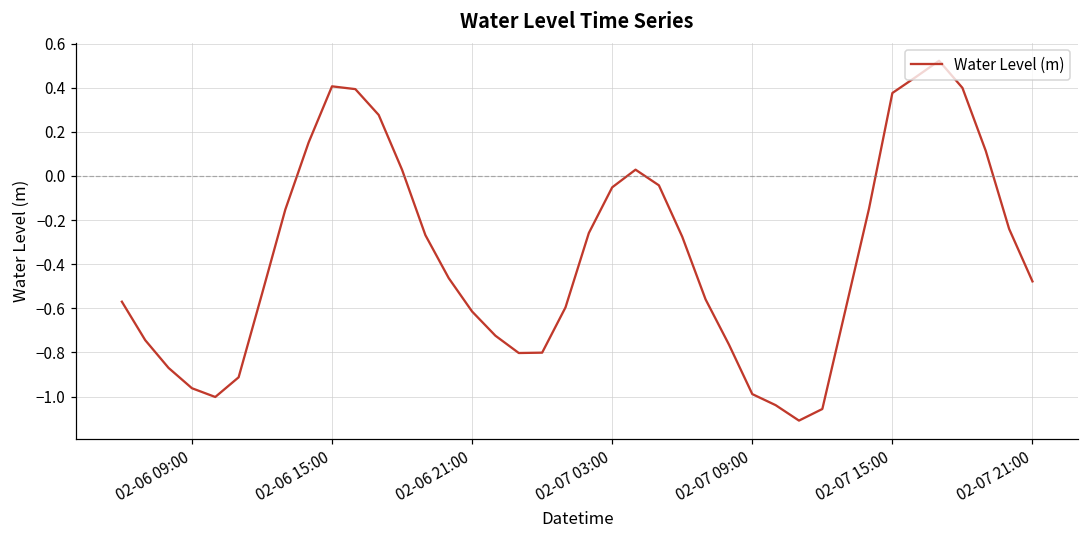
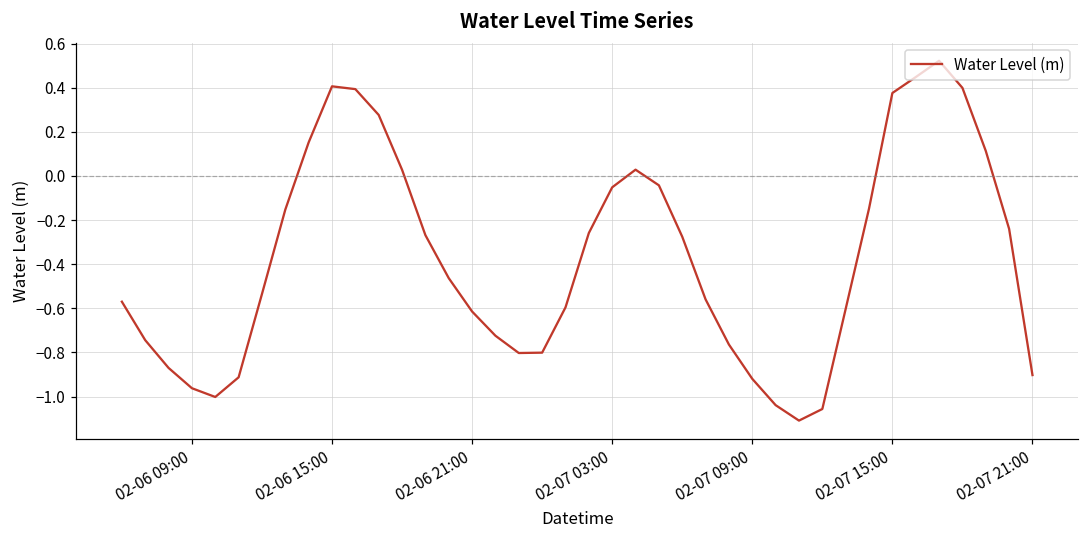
  {
    "02-06 09:00": -0.96,
    "02-06 15:00": 0.41,
    "02-06 21:00": -0.61,
    "02-07 03:00": -0.05,
-   "02-07 09:00": -0.99,
+   "02-07 09:00": -0.92,
    "02-07 15:00": 0.38,
-   "02-07 21:00": -0.48
+   "02-07 21:00": -0.90
  }
